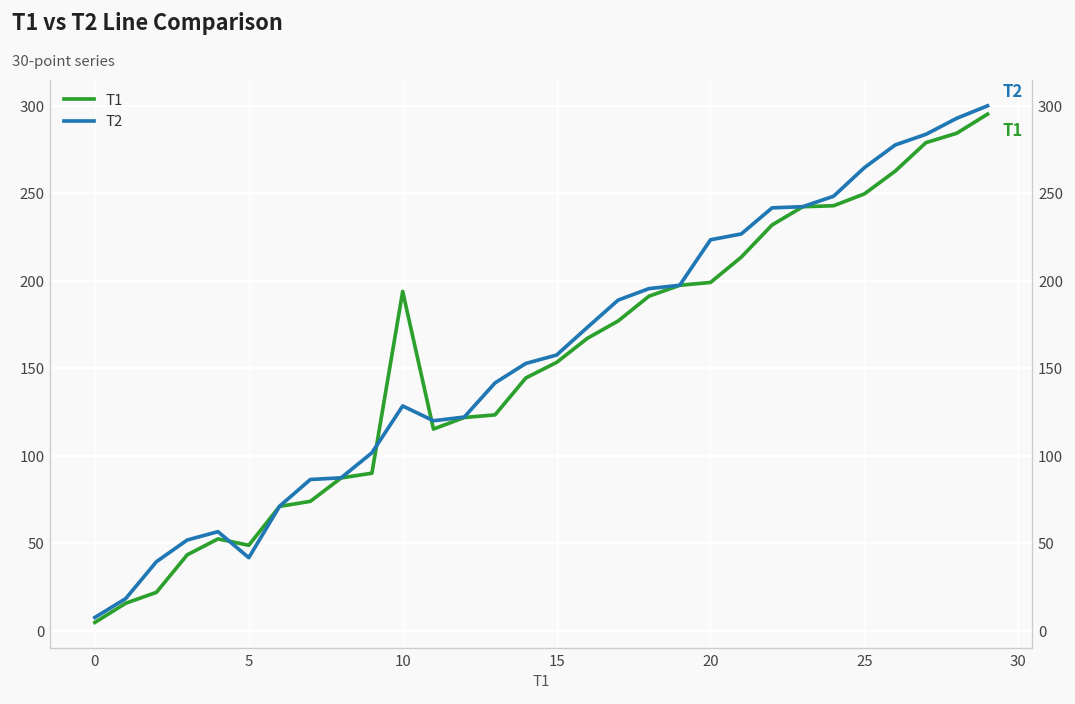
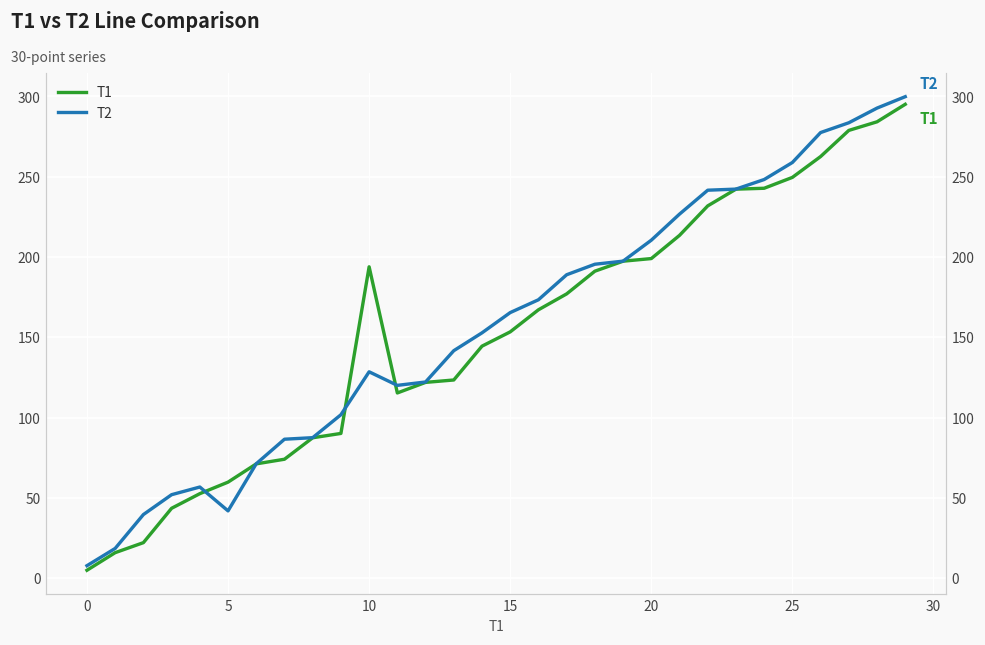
  {
    "T1": {
      "0": 5,
-     "5": 49,
+     "5": 60,
      "10": 194,
      "15": 153,
      "20": 199,
      "25": 250
    },
    "T2": {
      "0": 8,
      "5": 42,
      "10": 129,
-     "15": 158,
-     "20": 223,
-     "25": 265
+     "15": 165,
+     "20": 210,
+     "25": 259
    }
  }
